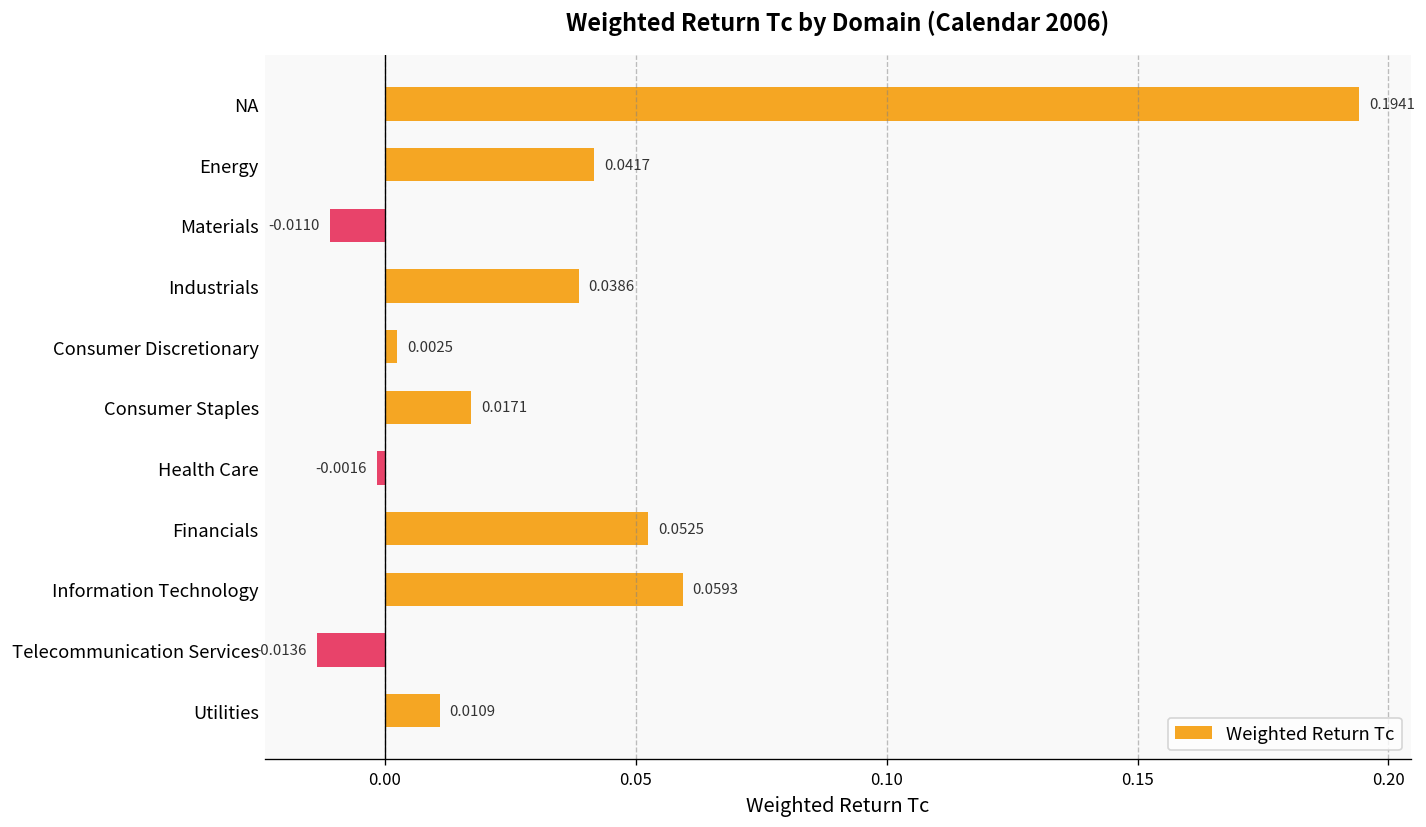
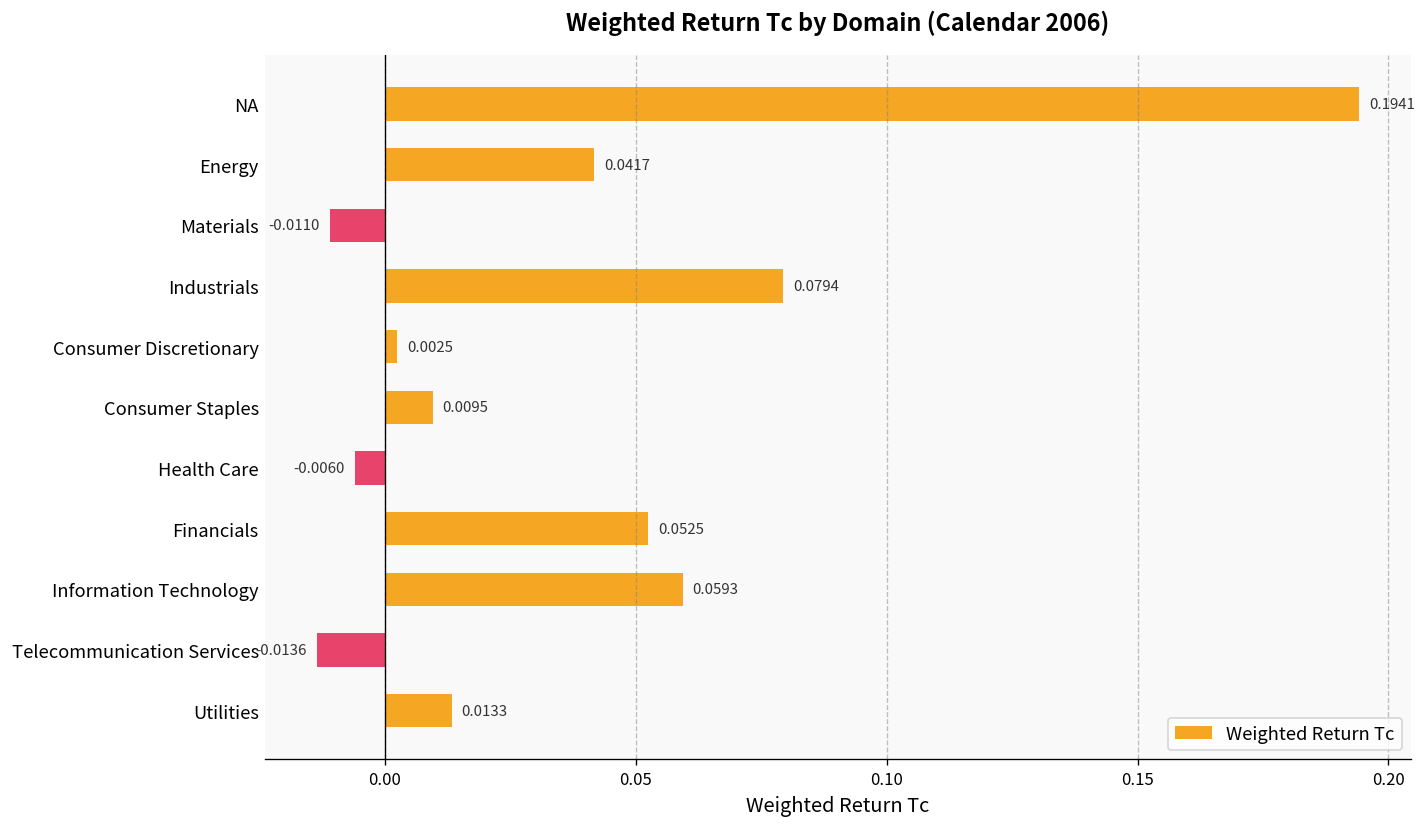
  {
    "NA": 0.1941,
    "Energy": 0.0417,
    "Materials": -0.0110,
-   "Industrials": 0.0386,
+   "Industrials": 0.0794,
    "Consumer Discretionary": 0.0025,
-   "Consumer Staples": 0.0171,
-   "Health Care": -0.0016,
+   "Consumer Staples": 0.0095,
+   "Health Care": -0.0060,
    "Financials": 0.0525,
    "Information Technology": 0.0593,
    "Telecommunication Services": -0.0136,
-   "Utilities": 0.0109
+   "Utilities": 0.0133
  }
